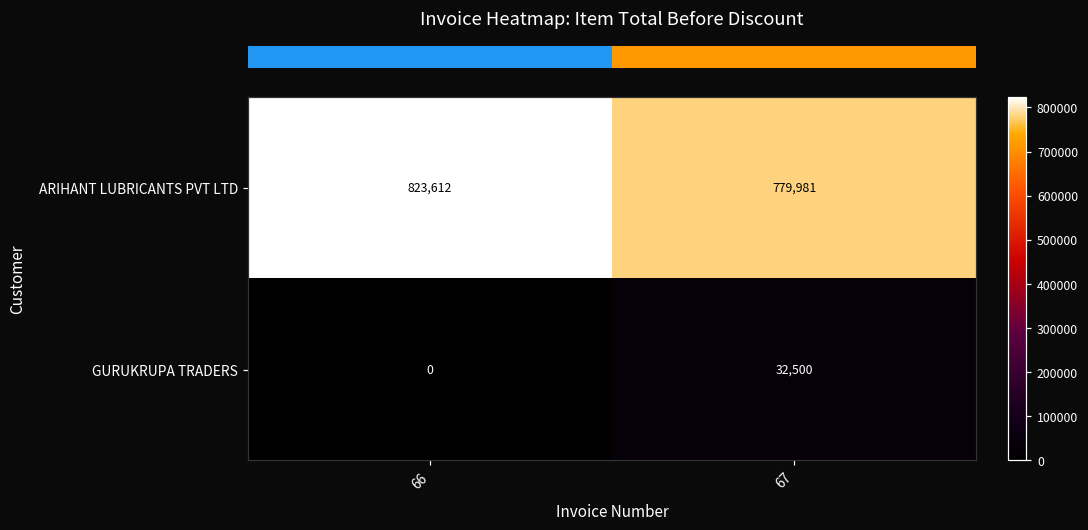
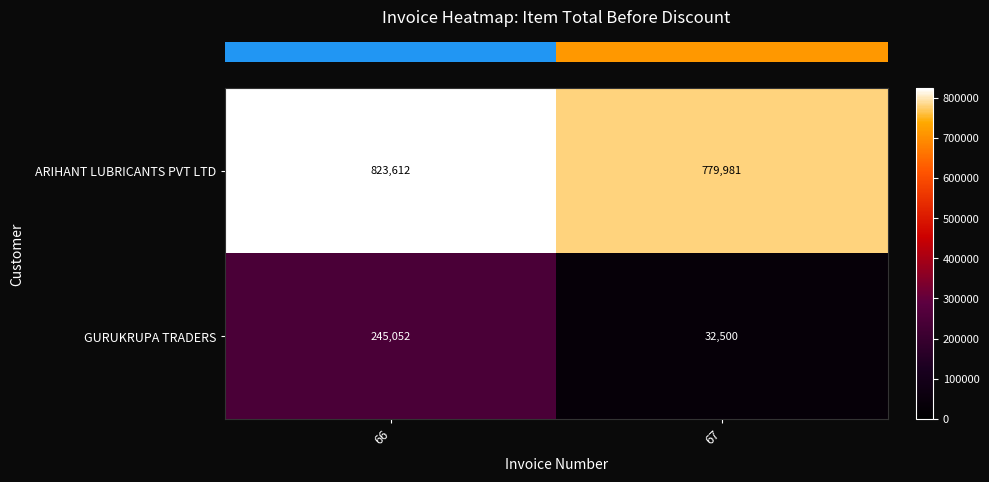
  {
    "ARIHANT LUBRICANTS PVT LTD": {
      "66": "823,612",
      "67": "779,981"
    },
    "GURUKRUPA TRADERS": {
-     "66": "0",
+     "66": "245,052",
      "67": "32,500"
    }
  }
